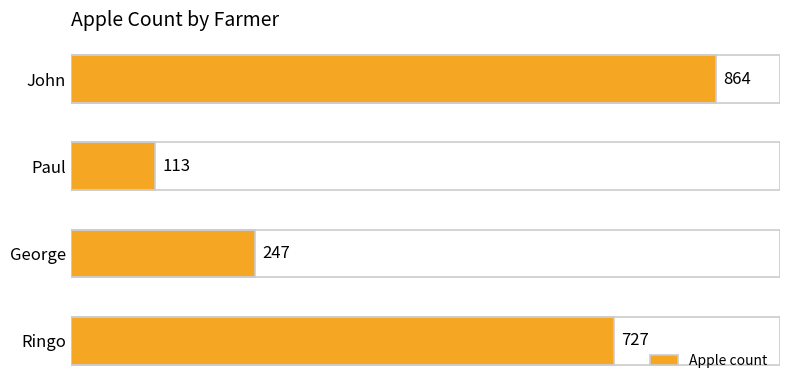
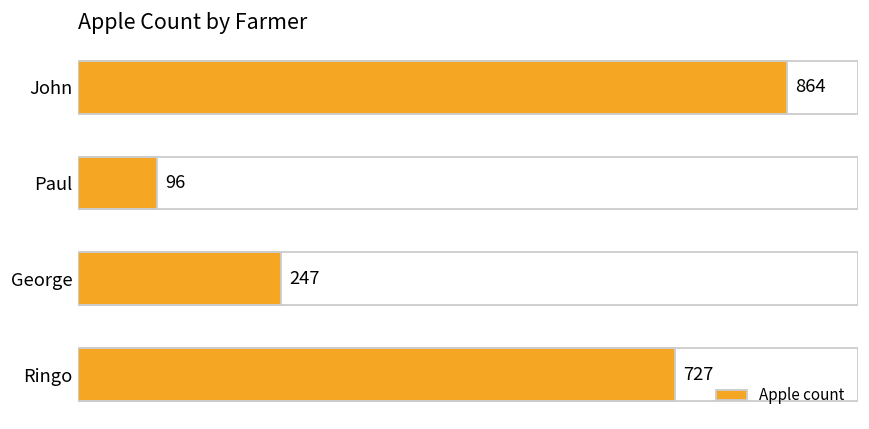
  {
    "John": 864,
-   "Paul": 113,
+   "Paul": 96,
    "George": 247,
    "Ringo": 727
  }
